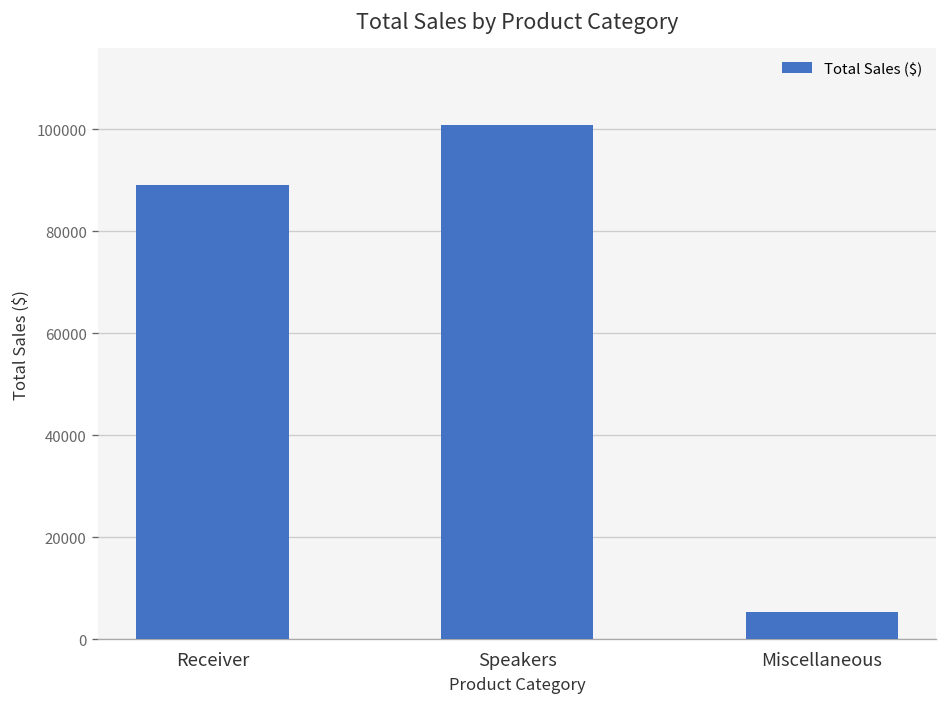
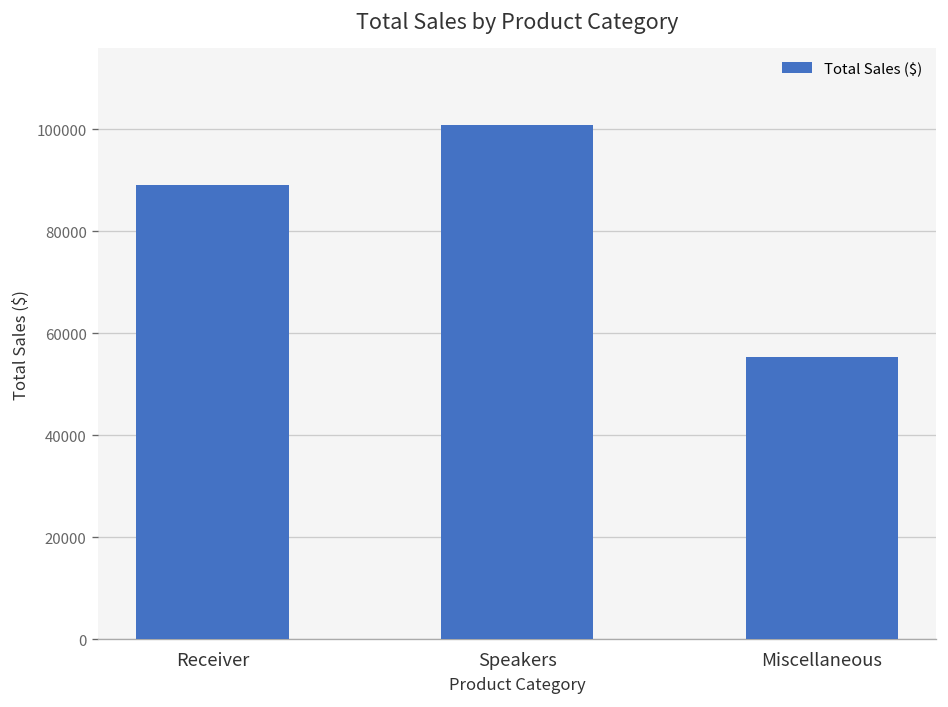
  {
    "Receiver": 89000,
    "Speakers": 101000,
-   "Miscellaneous": 5000
+   "Miscellaneous": 55000
  }
